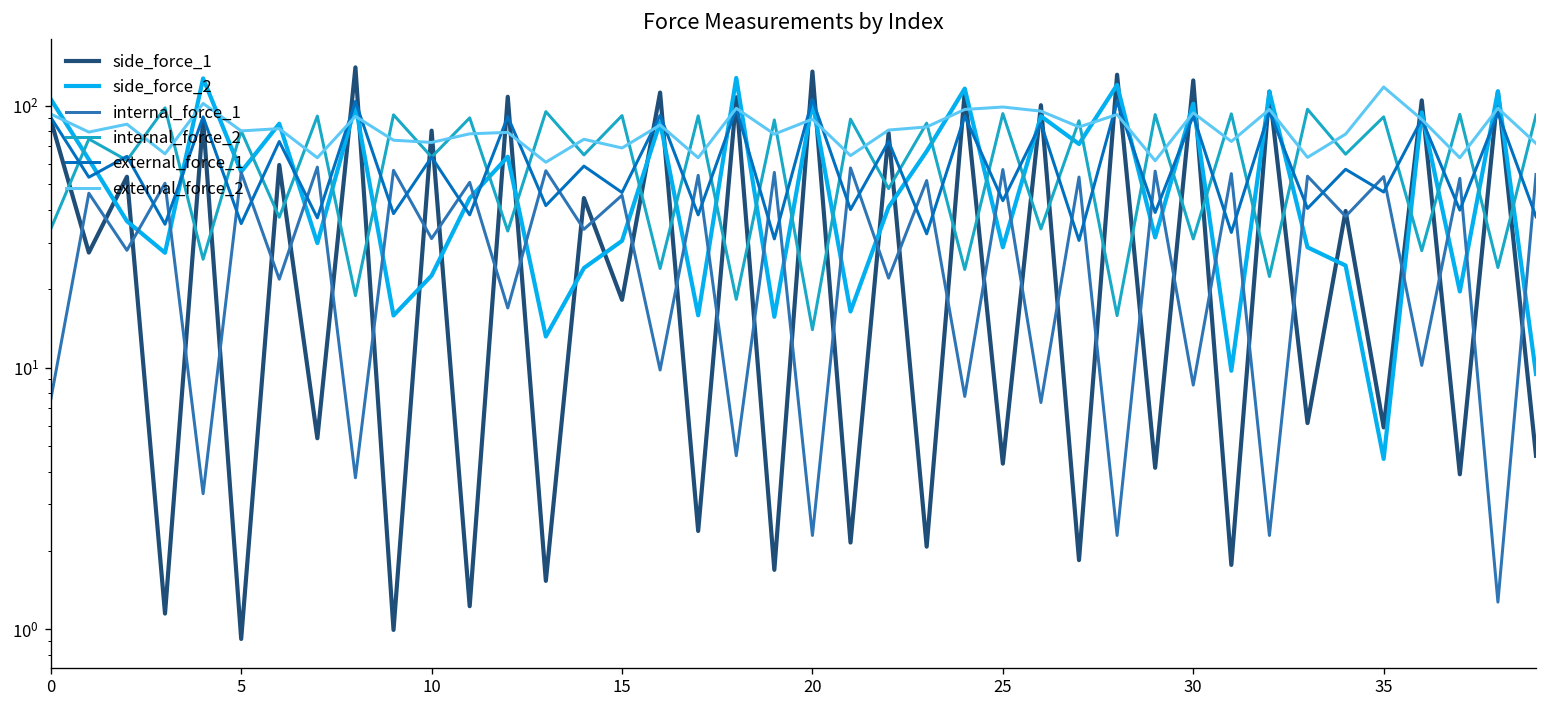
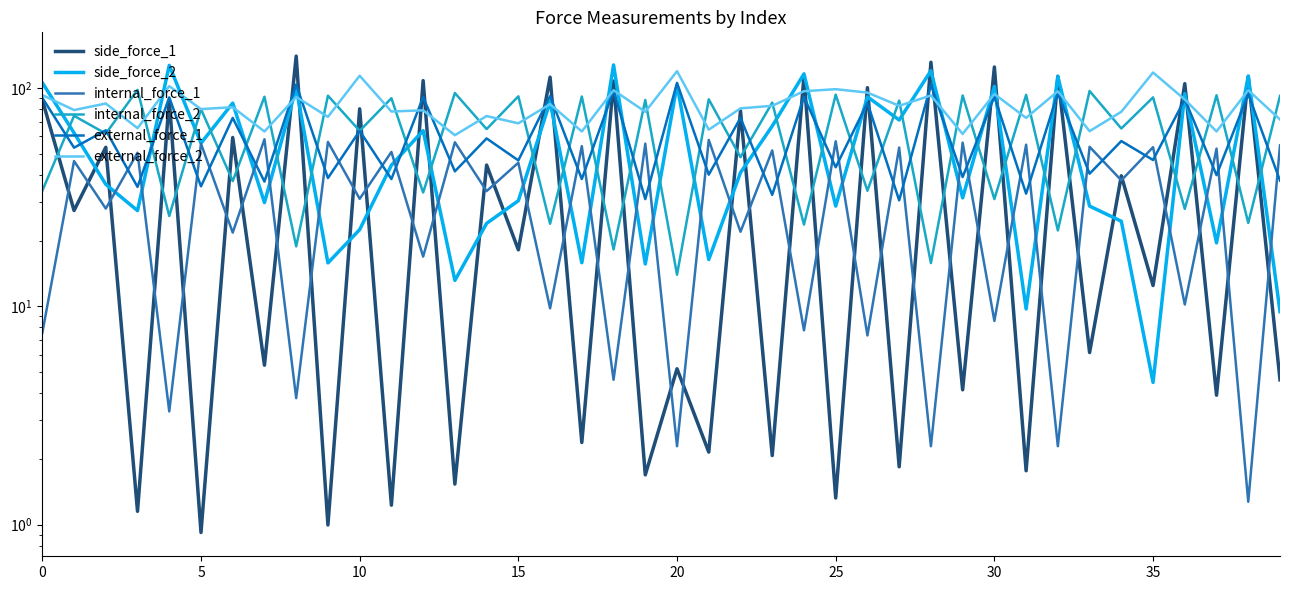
  {
    "side_force_1": {
      "5": 0.9,
      "10": 80,
      "15": 18,
-     "20": 130,
-     "25": 4.3,
+     "20": 5.2,
+     "25": 1.3,
      "30": 120,
-     "35": 5.9
+     "35": 12
    },
    "external_force_2": {
      "0": 93,
-     "10": 72,
+     "10": 110,
      "15": 69,
-     "20": 89,
+     "20": 120,
      "25": 100,
      "35": 120
    }
  }
